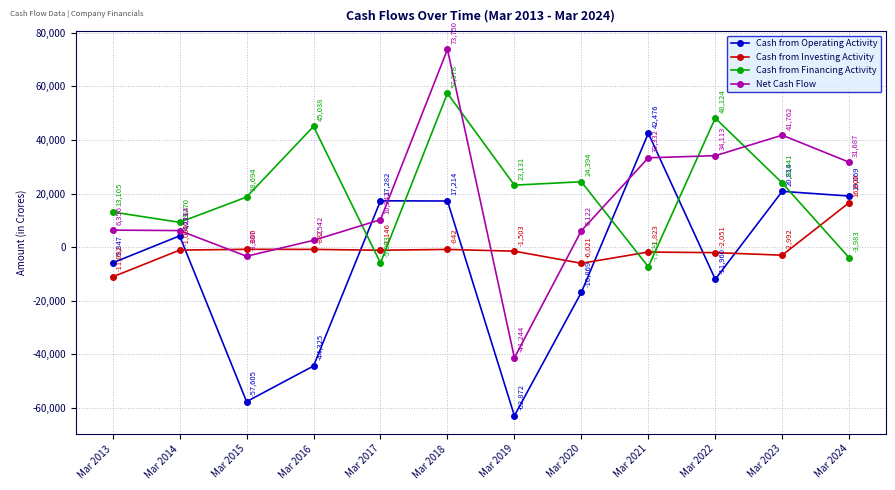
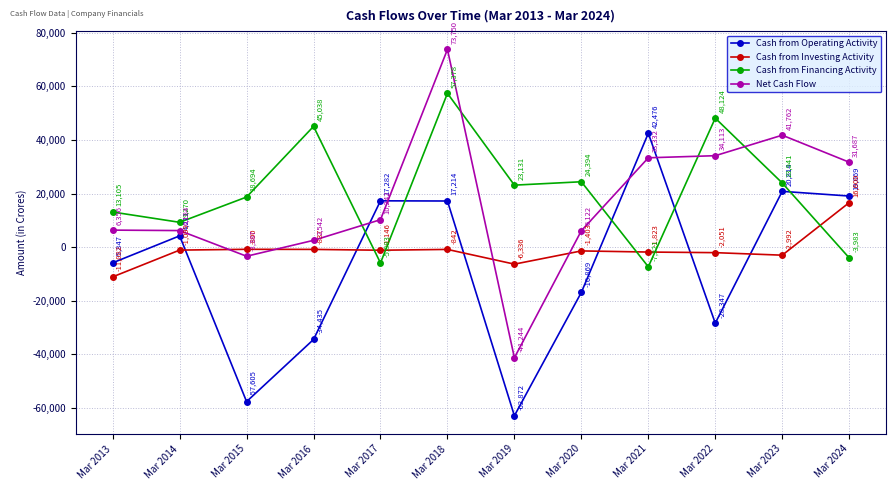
  {
    "Cash from Operating Activity": {
      "Mar 2015": "-57,605",
-     "Mar 2016": "-44,325",
+     "Mar 2016": "-34,435",
      "Mar 2018": "17,214",
      "Mar 2019": "-62,872",
      "Mar 2020": "-16,869",
      "Mar 2021": "42,476",
-     "Mar 2022": "-11,960"
+     "Mar 2022": "-28,347"
    },
    "Cash from Investing Activity": {
      "Mar 2018": "-842",
-     "Mar 2019": "-1,503",
-     "Mar 2020": "-6,021",
+     "Mar 2019": "-6,336",
+     "Mar 2020": "-1,403",
      "Mar 2022": "-2,051",
      "Mar 2023": "-2,992"
    },
    "Cash from Financing Activity": {
      "Mar 2013": "13,105",
      "Mar 2015": "18,694",
      "Mar 2016": "45,038",
      "Mar 2018": "57,378",
      "Mar 2019": "23,131",
      "Mar 2020": "24,394",
      "Mar 2022": "48,124",
      "Mar 2024": "-3,983"
    },
    "Net Cash Flow": {
      "Mar 2013": "6,356",
      "Mar 2018": "73,750",
      "Mar 2019": "-41,244",
      "Mar 2020": "6,122",
      "Mar 2021": "33,332",
      "Mar 2022": "34,113",
      "Mar 2023": "41,762",
      "Mar 2024": "31,687"
    }
  }
